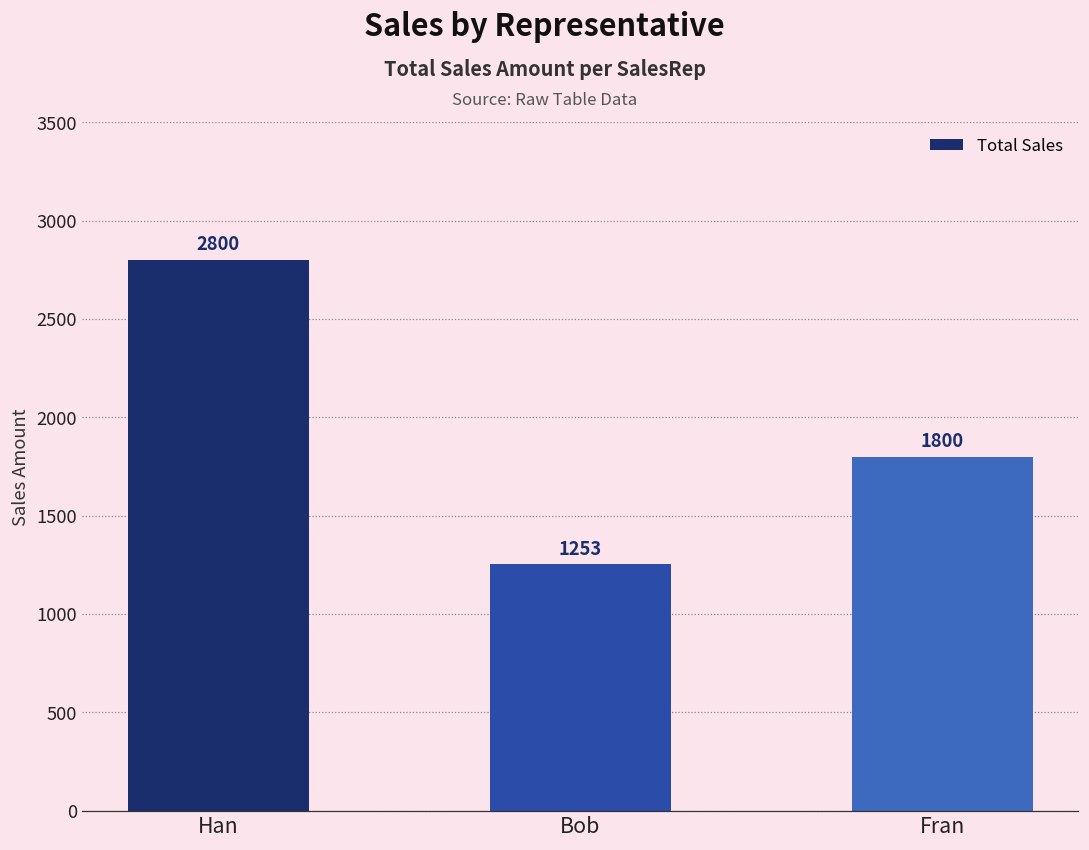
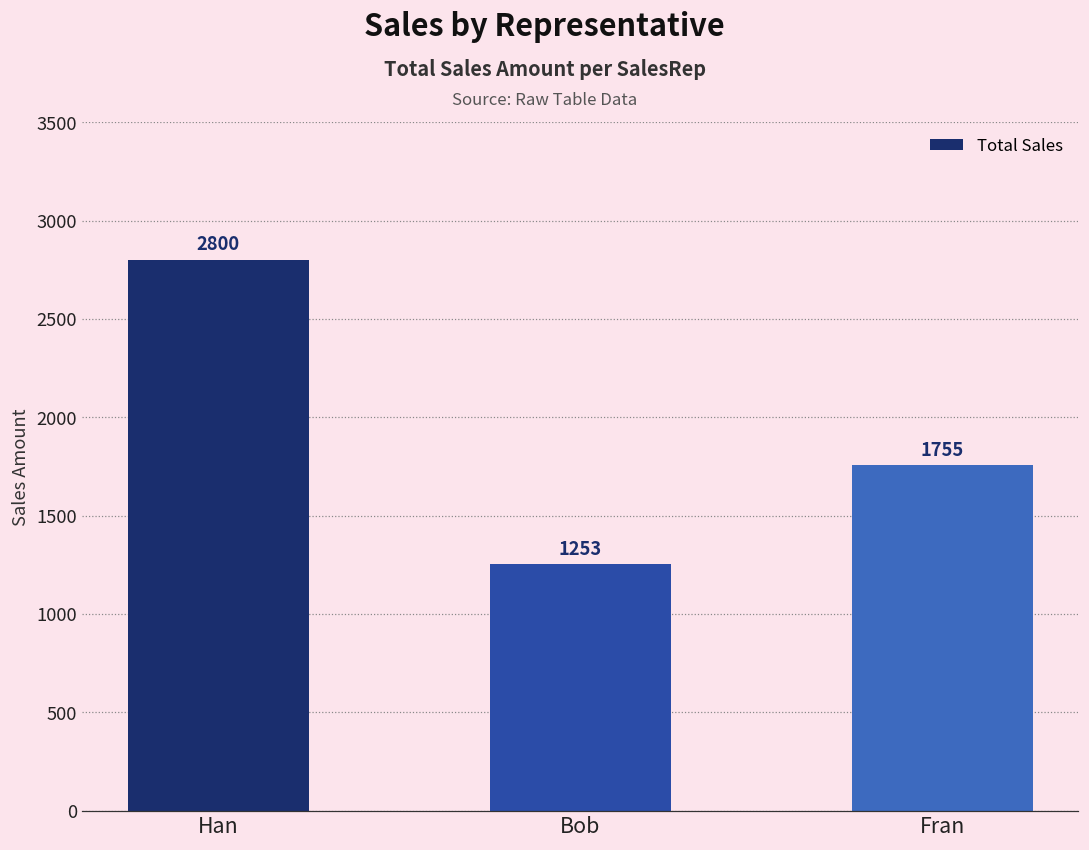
  {
    "Han": 2800,
    "Bob": 1253,
-   "Fran": 1800
+   "Fran": 1755
  }
